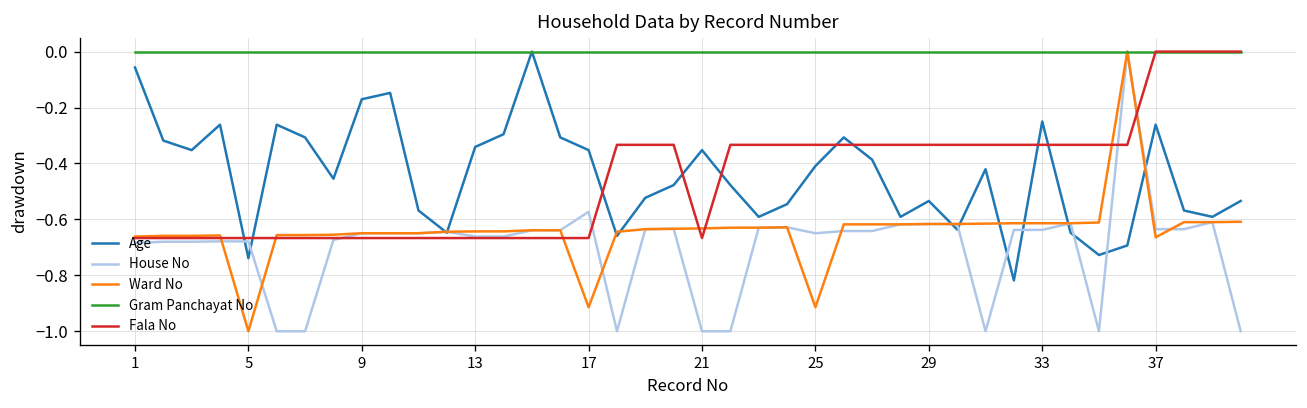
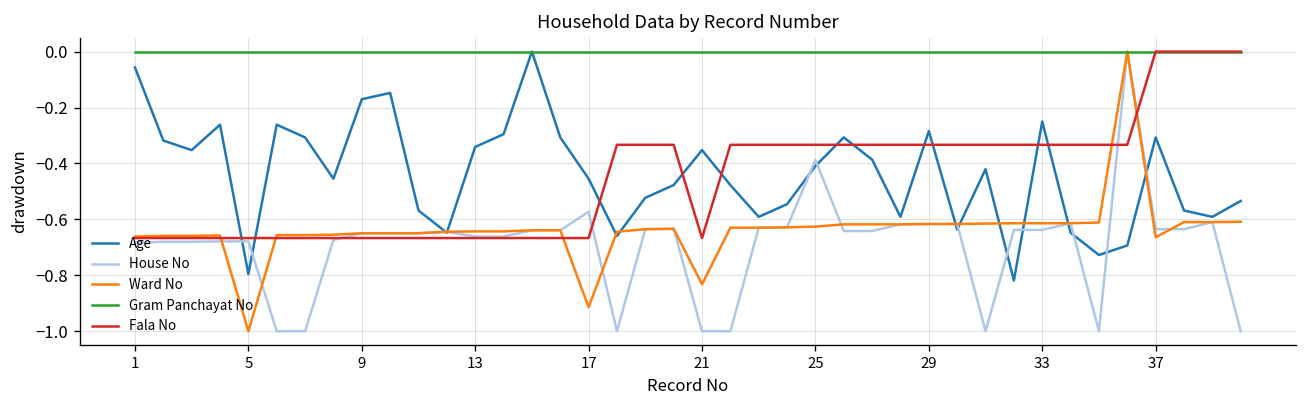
  {
    "Age": {
      "1": -0.06,
-     "5": -0.74,
+     "5": -0.80,
      "9": -0.17,
      "13": -0.34,
-     "17": -0.35,
+     "17": -0.45,
      "21": -0.35,
      "25": -0.41,
-     "29": -0.53,
+     "29": -0.28,
      "33": -0.25,
-     "37": -0.26
+     "37": -0.31
    },
    "House No": {
      "1": -0.68,
      "5": -0.68,
      "17": -0.57,
      "21": -1.00,
-     "25": -0.65,
+     "25": -0.39,
      "33": -0.64,
      "37": -0.63
    },
    "Ward No": {
      "5": -1.00,
      "13": -0.64,
      "17": -0.91,
-     "21": -0.63,
-     "25": -0.91,
+     "21": -0.83,
+     "25": -0.63,
      "33": -0.61,
      "37": -0.66
    },
    "Gram Panchayat No": {
      "1": 0.00,
      "5": 0.00,
      "9": 0.00,
      "13": 0.00,
      "17": 0.00,
      "21": 0.00,
      "25": 0.00,
      "29": 0.00,
      "33": 0.00
    },
    "Fala No": {
      "5": -0.67,
      "9": -0.67,
      "17": -0.67,
      "21": -0.67,
      "25": -0.33,
      "29": -0.33,
      "33": -0.33
    }
  }
